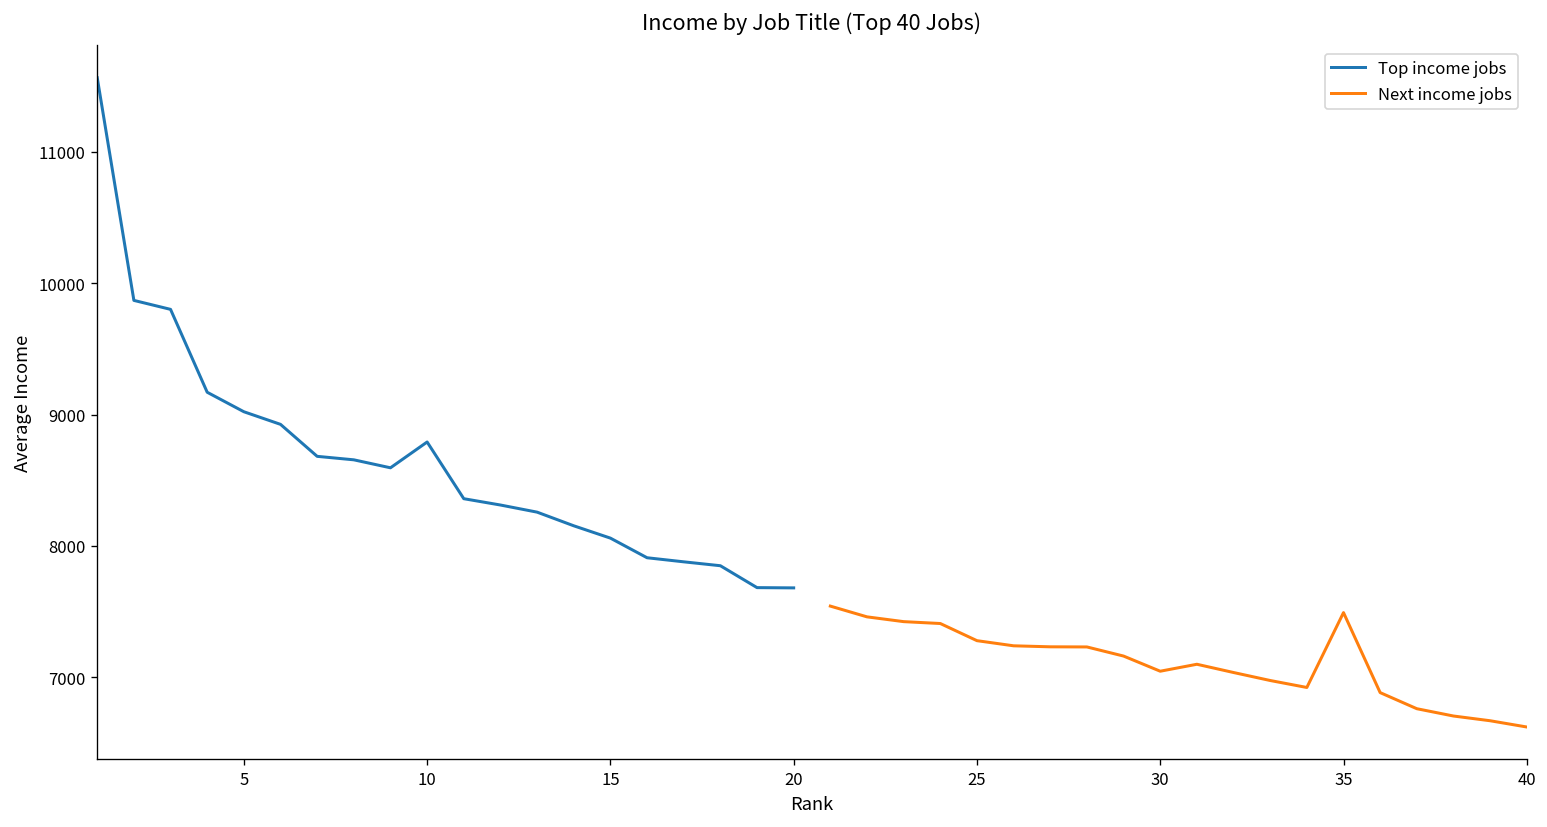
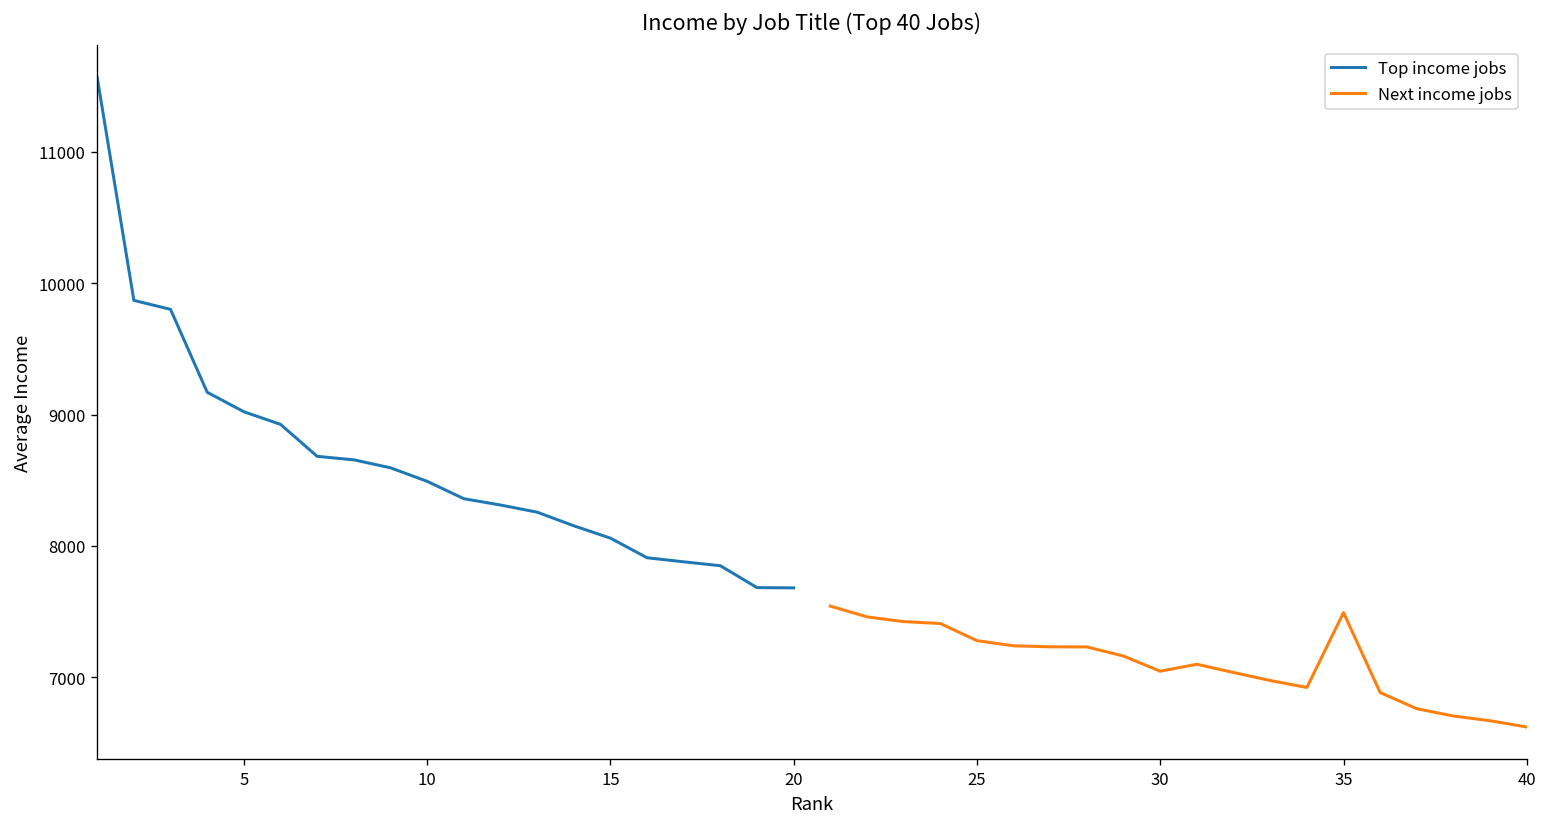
  {
    "Top income jobs": {
      "5": 9020,
-     "10": 8790,
+     "10": 8490,
      "15": 8060,
      "20": 7680
    },
    "Next income jobs": {
      "25": 7280,
      "30": 7050,
      "35": 7490,
      "40": 6620
    }
  }
